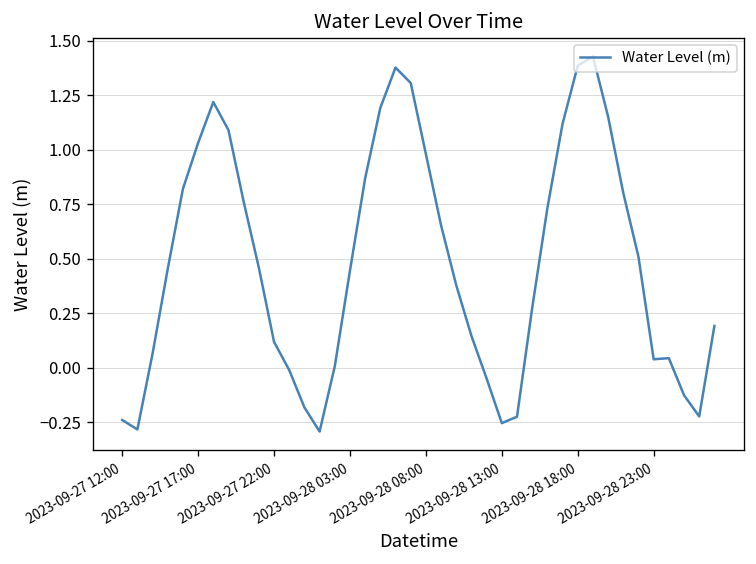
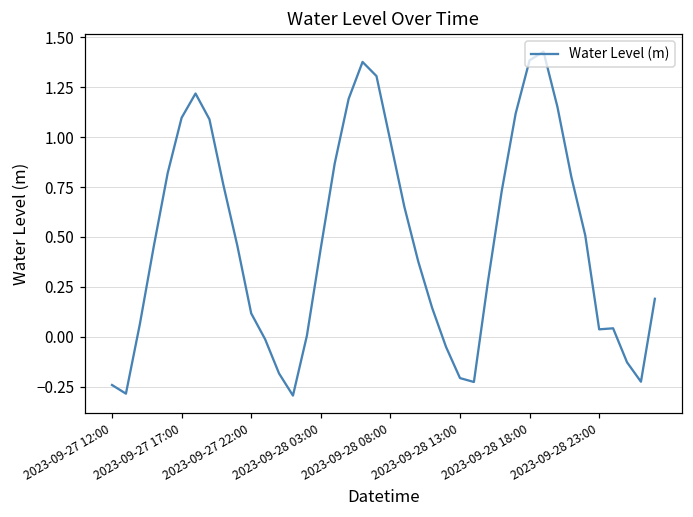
  {
    "2023-09-27 12:00": -0.24,
-   "2023-09-27 17:00": 1.03,
+   "2023-09-27 17:00": 1.10,
    "2023-09-27 22:00": 0.12,
    "2023-09-28 03:00": 0.44,
    "2023-09-28 08:00": 0.98,
-   "2023-09-28 13:00": -0.26,
+   "2023-09-28 13:00": -0.21,
    "2023-09-28 23:00": 0.04
  }
